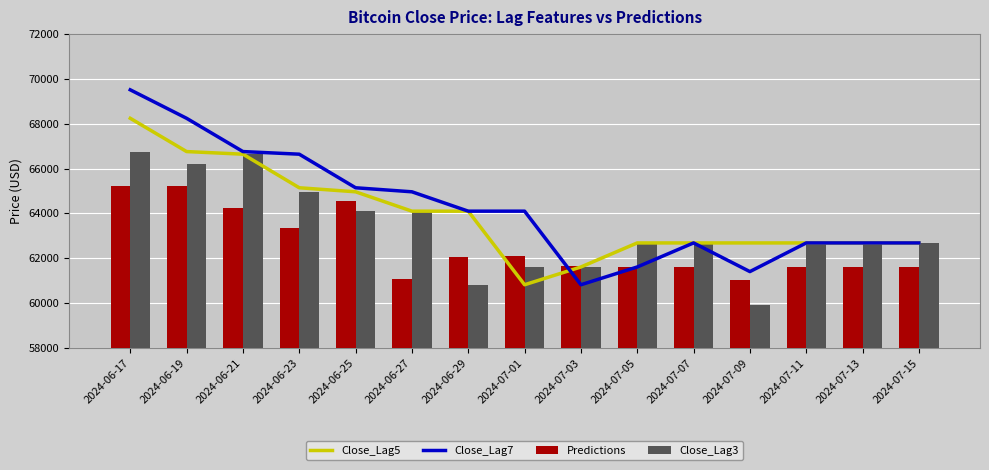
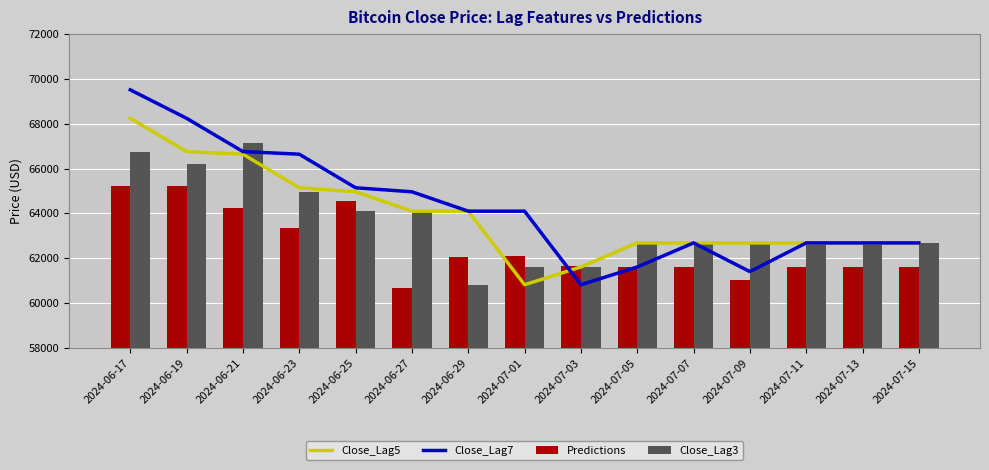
  {
    "Predictions": {
      "2024-06-17": 65200,
      "2024-06-19": 65200,
      "2024-06-21": 64300,
      "2024-06-23": 63400,
      "2024-06-25": 64600,
-     "2024-06-27": 61100,
+     "2024-06-27": 60700,
      "2024-06-29": 62000,
      "2024-07-01": 62100,
      "2024-07-03": 61600,
      "2024-07-05": 61600,
      "2024-07-07": 61600,
      "2024-07-09": 61000,
      "2024-07-11": 61600,
      "2024-07-13": 61600,
      "2024-07-15": 61600
    },
    "Close_Lag5": {
      "2024-06-17": 68200,
      "2024-06-19": 66800,
      "2024-06-21": 66600,
      "2024-06-23": 65100,
      "2024-06-25": 65000,
      "2024-06-27": 64100,
      "2024-07-01": 60800,
      "2024-07-03": 61600,
      "2024-07-05": 62700,
      "2024-07-09": 62700
    },
    "Close_Lag7": {
      "2024-06-17": 69500,
      "2024-06-19": 68200,
      "2024-06-21": 66800,
      "2024-06-23": 66600,
      "2024-06-25": 65100,
      "2024-06-27": 65000,
      "2024-07-01": 64100,
      "2024-07-03": 60800,
      "2024-07-05": 61600,
      "2024-07-09": 61400
    },
    "Close_Lag3": {
      "2024-06-17": 66800,
      "2024-06-19": 66200,
-     "2024-06-21": 66600,
+     "2024-06-21": 67100,
      "2024-06-23": 65000,
      "2024-06-25": 64100,
      "2024-06-27": 64100,
      "2024-06-29": 60800,
      "2024-07-01": 61600,
      "2024-07-03": 61600,
      "2024-07-05": 62700,
      "2024-07-07": 62700,
-     "2024-07-09": 59900,
+     "2024-07-09": 62700,
      "2024-07-11": 62700,
      "2024-07-13": 62700,
      "2024-07-15": 62700
    }
  }
